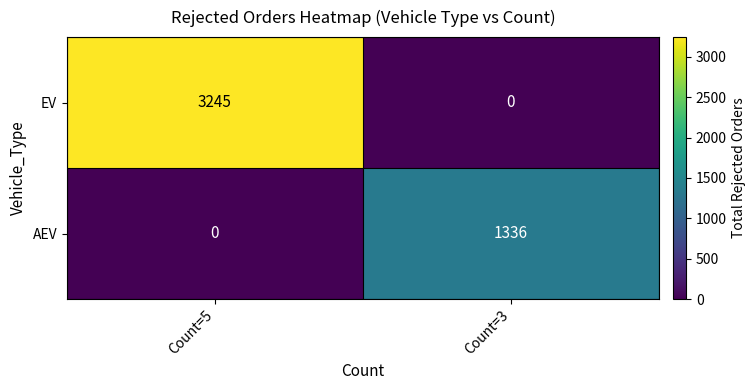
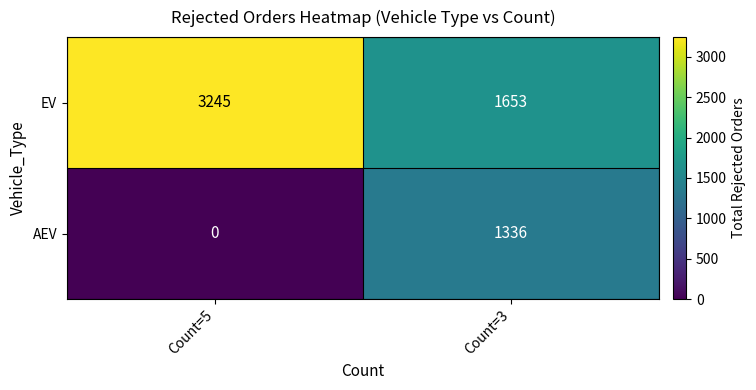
  {
    "EV": {
      "Count=5": 3245,
-     "Count=3": 0
+     "Count=3": 1653
    },
    "AEV": {
      "Count=5": 0,
      "Count=3": 1336
    }
  }
